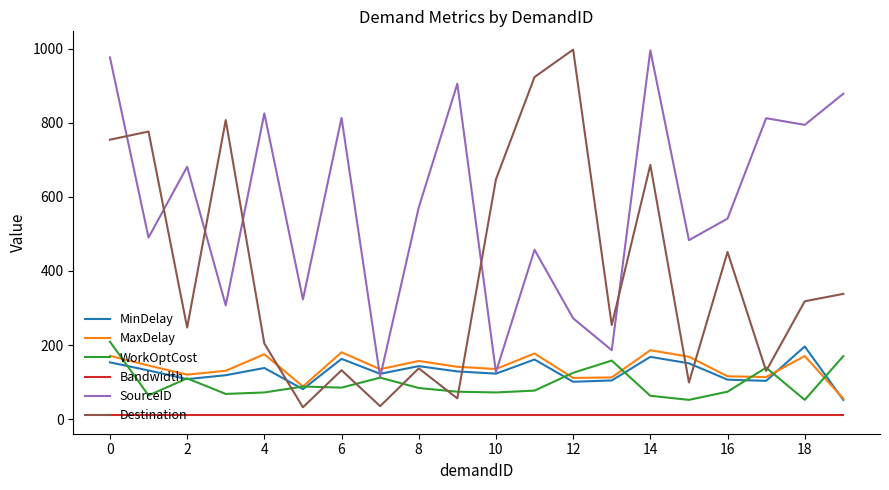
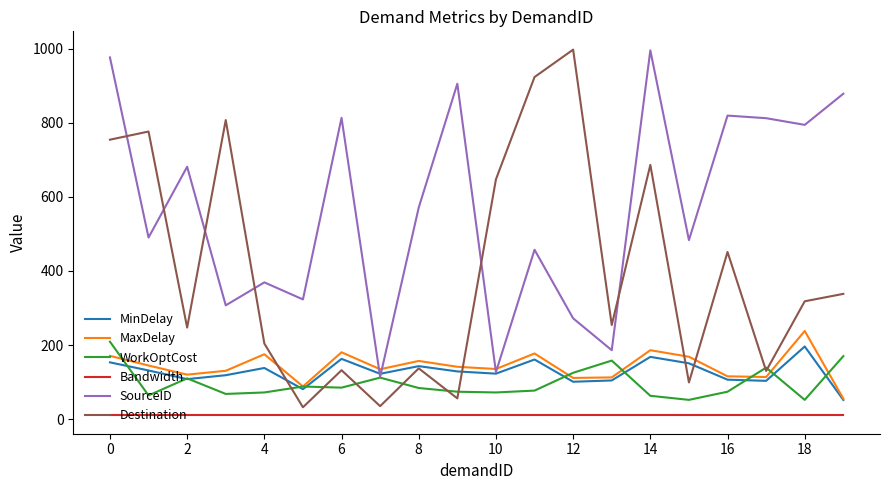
  {
    "MinDelay": {
      "0": 150,
      "4": 140,
      "6": 160,
      "12": 100,
      "14": 170,
      "16": 110,
      "18": 200
    },
    "MaxDelay": {
      "0": 170,
      "2": 120,
      "4": 180,
      "6": 180,
      "8": 160,
      "10": 140,
      "12": 110,
      "14": 190,
      "16": 120,
-     "18": 170
+     "18": 240
    },
    "WorkOptCost": {
      "0": 210,
      "4": 70,
      "6": 90,
      "8": 80,
      "10": 70,
      "12": 130,
      "14": 60,
      "16": 70,
      "18": 50
    },
    "Bandwidth": {
      "0": 10,
      "2": 10,
      "4": 10,
      "6": 10,
      "8": 10,
      "10": 10,
      "12": 10,
      "14": 10,
      "16": 10,
      "18": 10
    },
    "SourceID": {
      "0": 980,
      "2": 680,
-     "4": 830,
+     "4": 370,
      "6": 810,
      "8": 570,
      "12": 270,
      "14": 1000,
-     "16": 540,
+     "16": 820,
      "18": 790
    },
    "Destination": {
      "0": 750,
      "2": 250,
      "4": 200,
      "6": 130,
      "10": 650,
      "12": 1000,
      "14": 690,
      "16": 450,
      "18": 320
    }
  }
